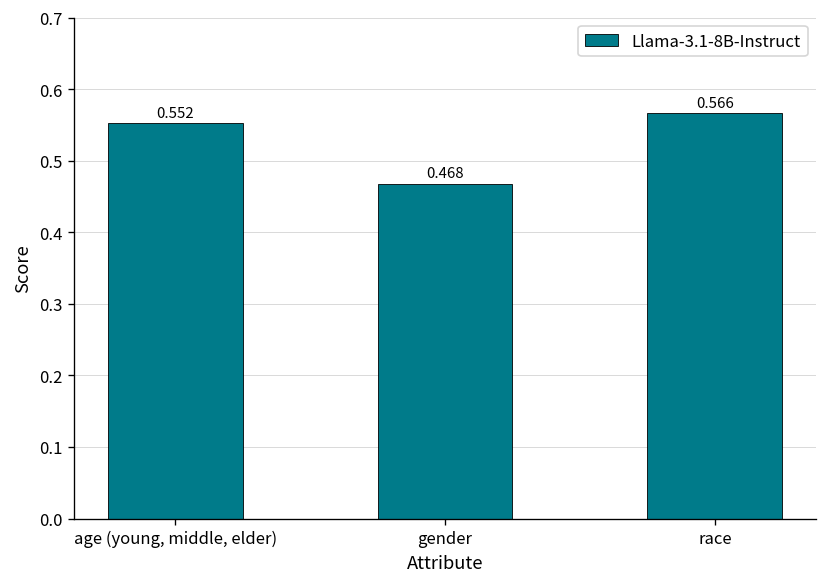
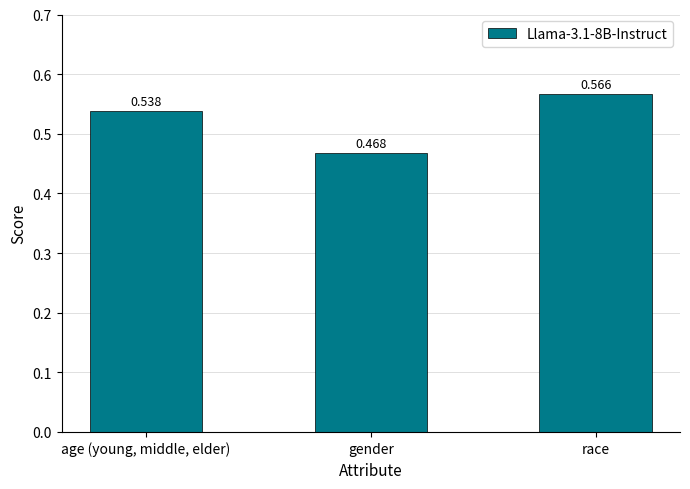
  {
-   "age (young, middle, elder)": 0.552,
+   "age (young, middle, elder)": 0.538,
    "gender": 0.468,
    "race": 0.566
  }
